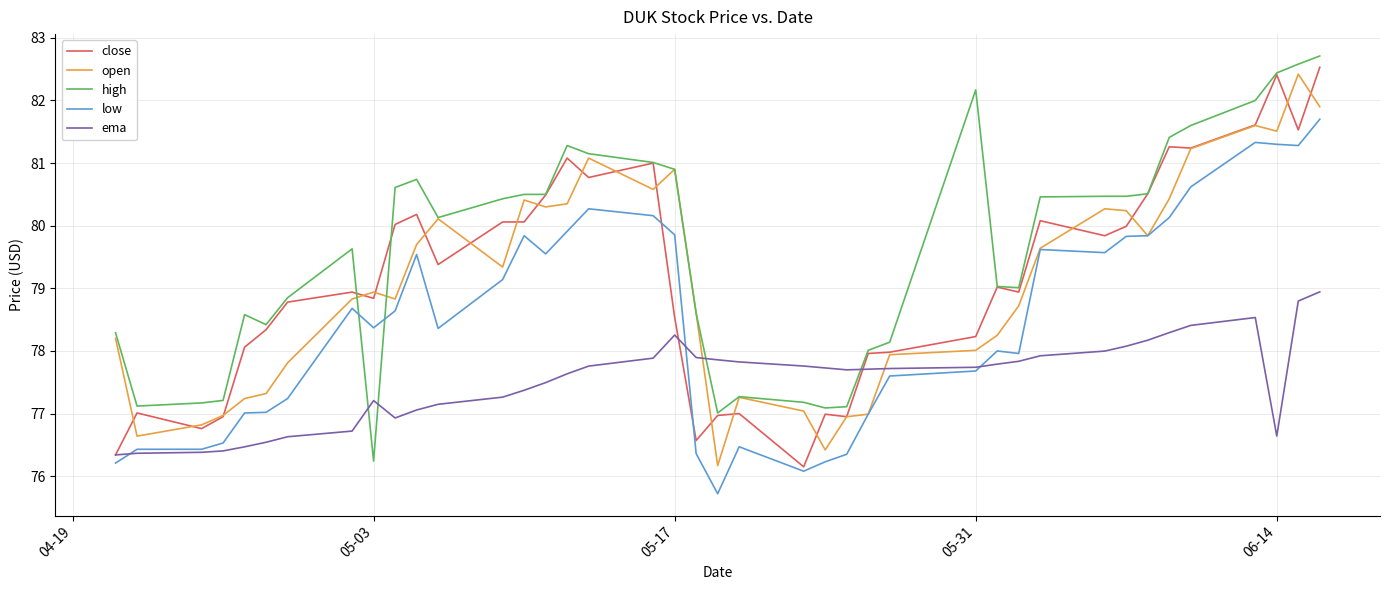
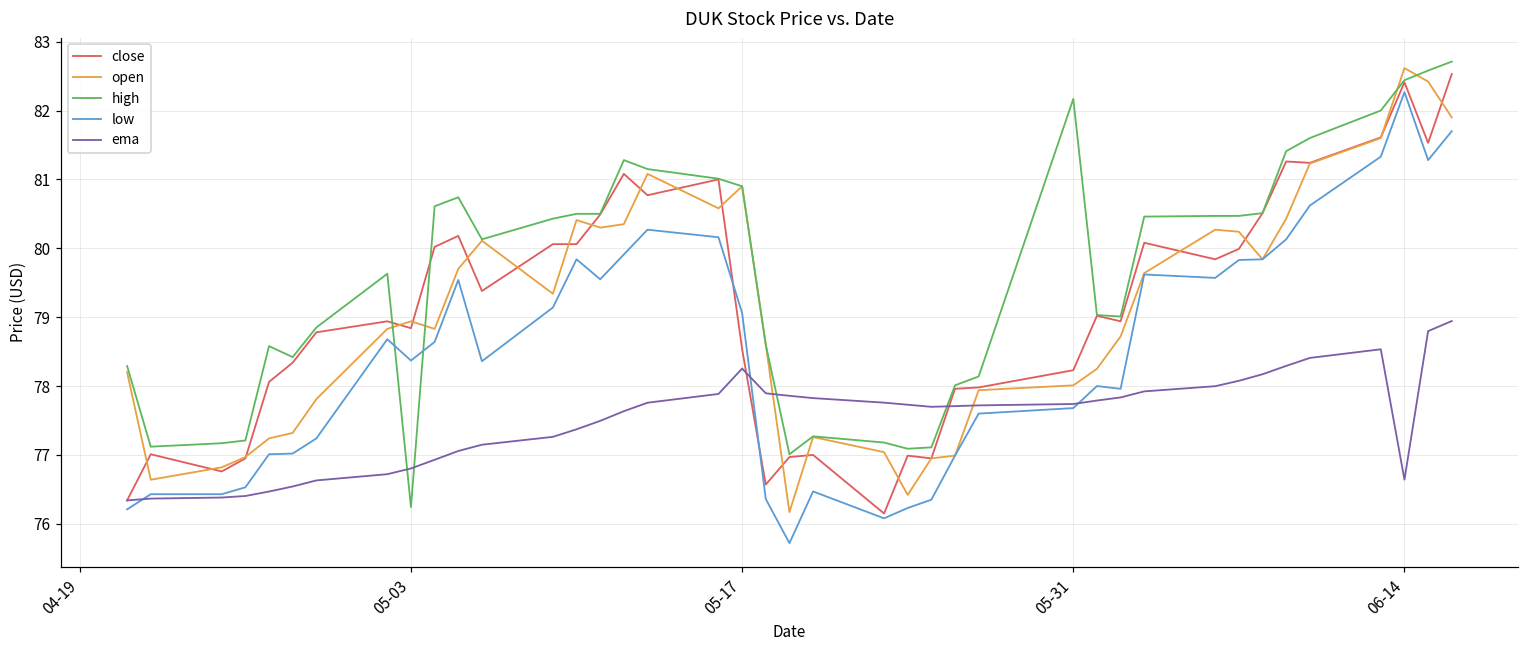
  {
    "close": {
      "05-03": 78.8,
      "05-17": 78.5,
      "05-31": 78.2
    },
    "open": {
      "05-03": 78.9,
      "05-31": 78.0,
-     "06-14": 81.5
+     "06-14": 82.6
    },
    "high": {
      "05-03": 76.2,
      "05-31": 82.2
    },
    "low": {
      "05-03": 78.4,
-     "05-17": 79.9,
+     "05-17": 79.1,
      "05-31": 77.7,
-     "06-14": 81.3
+     "06-14": 82.3
    },
    "ema": {
-     "05-03": 77.2,
+     "05-03": 76.8,
      "05-17": 78.3,
      "05-31": 77.7,
      "06-14": 76.6
    }
  }
